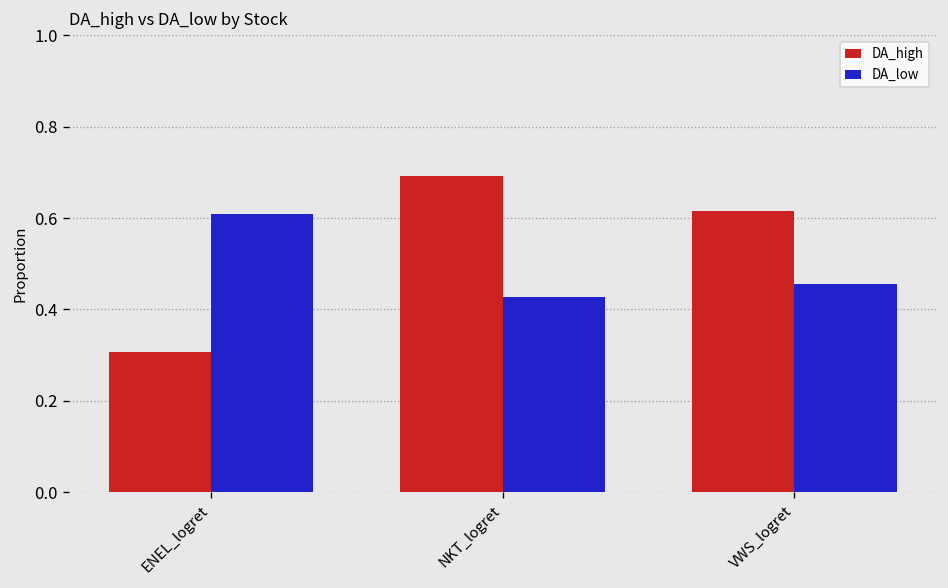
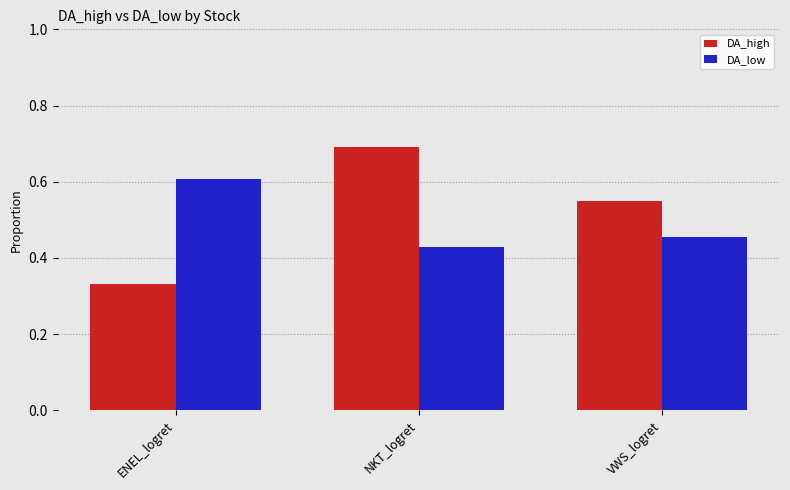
  {
    "DA_high": {
-     "ENEL_logret": 0.31,
+     "ENEL_logret": 0.33,
      "NKT_logret": 0.69,
-     "VWS_logret": 0.62
+     "VWS_logret": 0.55
    },
    "DA_low": {
      "ENEL_logret": 0.61,
      "NKT_logret": 0.43,
      "VWS_logret": 0.45
    }
  }
